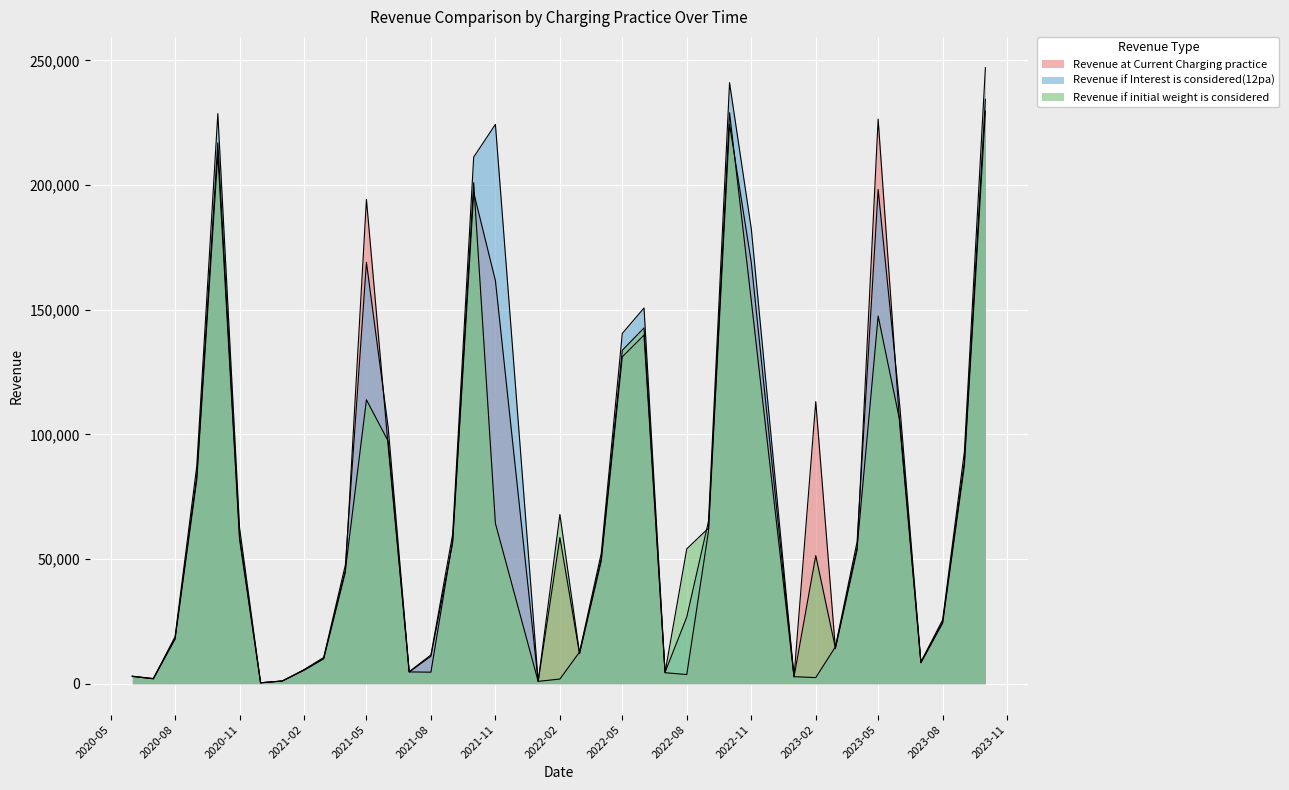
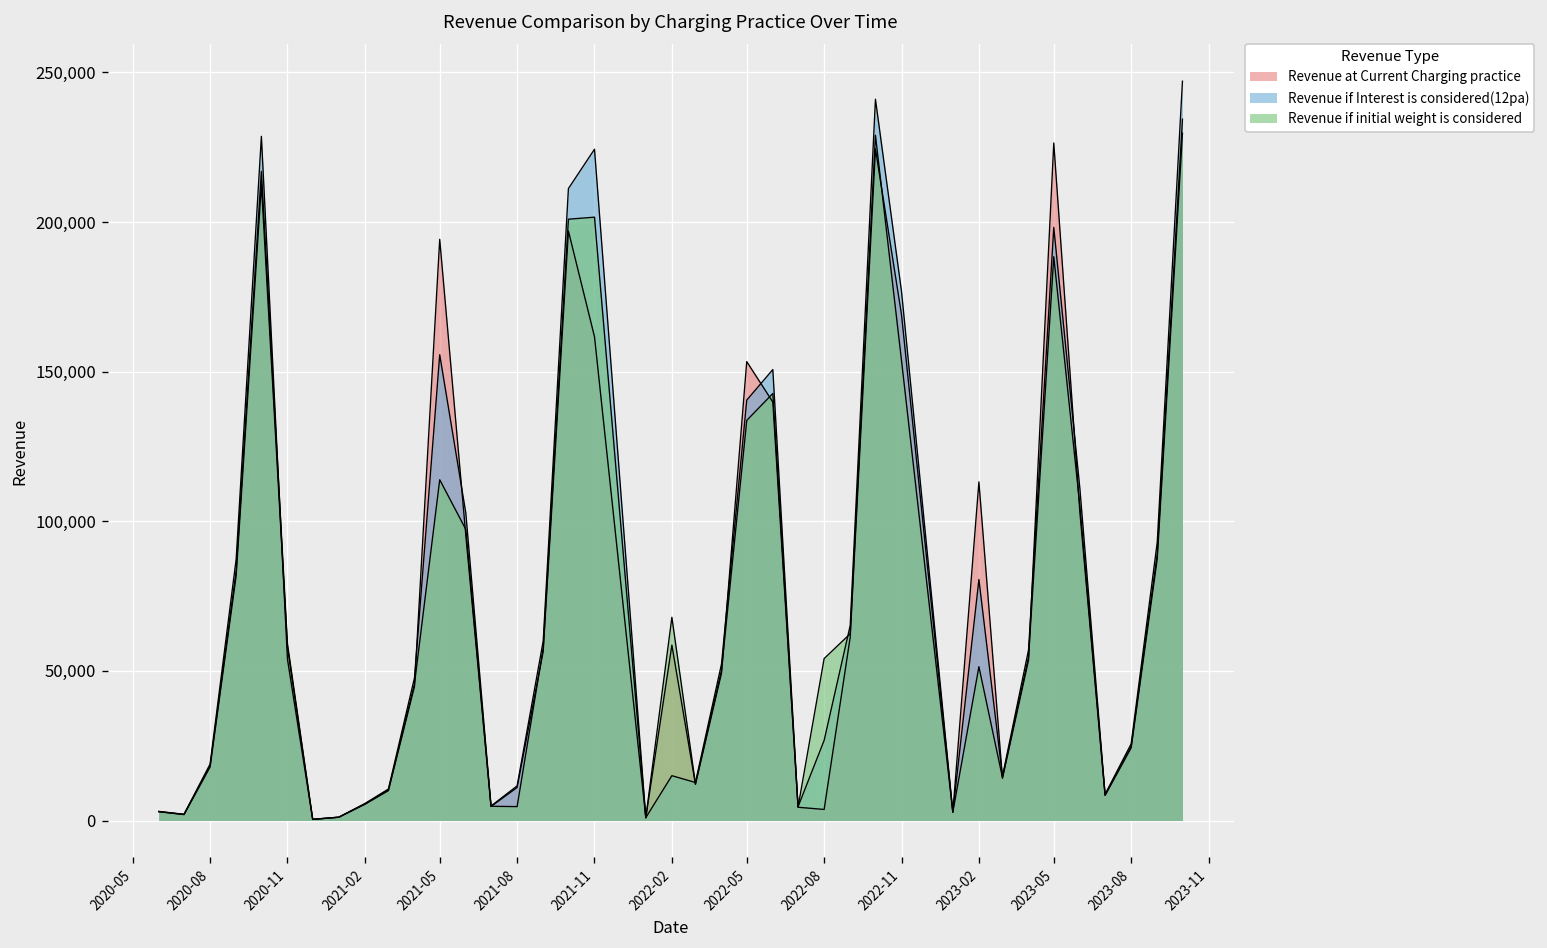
  {
    "Revenue at Current Charging practice": {
      "2020-11": "58,000",
      "2021-05": "194,000",
      "2021-11": "162,000",
      "2022-02": "59,000",
-     "2022-05": "131,000",
+     "2022-05": "153,000",
      "2022-08": "4,000",
      "2022-11": "169,000",
      "2023-02": "113,000",
      "2023-05": "226,000"
    },
    "Revenue if Interest is considered(12pa)": {
-     "2020-11": "63,000",
-     "2021-05": "169,000",
+     "2020-11": "54,000",
+     "2021-05": "156,000",
      "2021-11": "224,000",
-     "2022-02": "2,000",
+     "2022-02": "15,000",
      "2022-05": "140,000",
      "2022-08": "27,000",
-     "2022-11": "183,000",
-     "2023-02": "2,000",
+     "2022-11": "177,000",
+     "2023-02": "81,000",
      "2023-05": "198,000"
    },
    "Revenue if initial weight is considered": {
      "2020-11": "59,000",
      "2021-05": "114,000",
      "2021-08": "5,000",
-     "2021-11": "64,000",
+     "2021-11": "202,000",
      "2022-02": "68,000",
      "2022-05": "134,000",
      "2022-08": "54,000",
      "2022-11": "154,000",
      "2023-02": "51,000",
-     "2023-05": "147,000"
+     "2023-05": "188,000"
    }
  }
